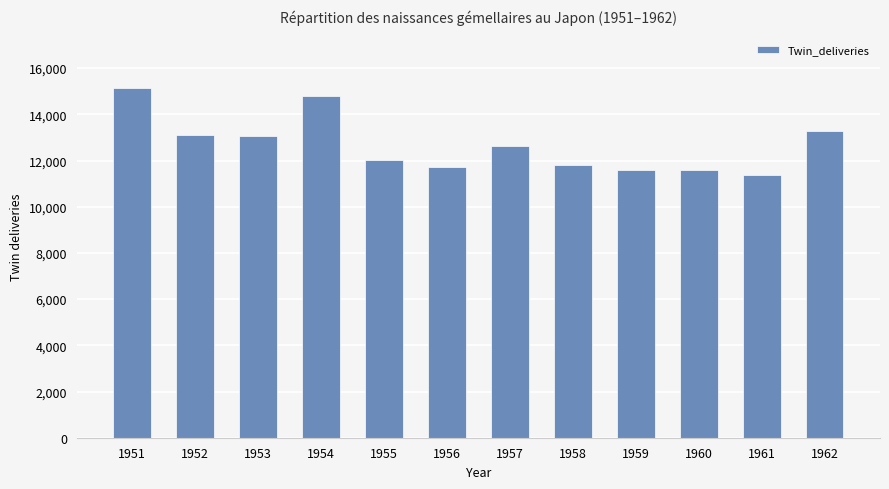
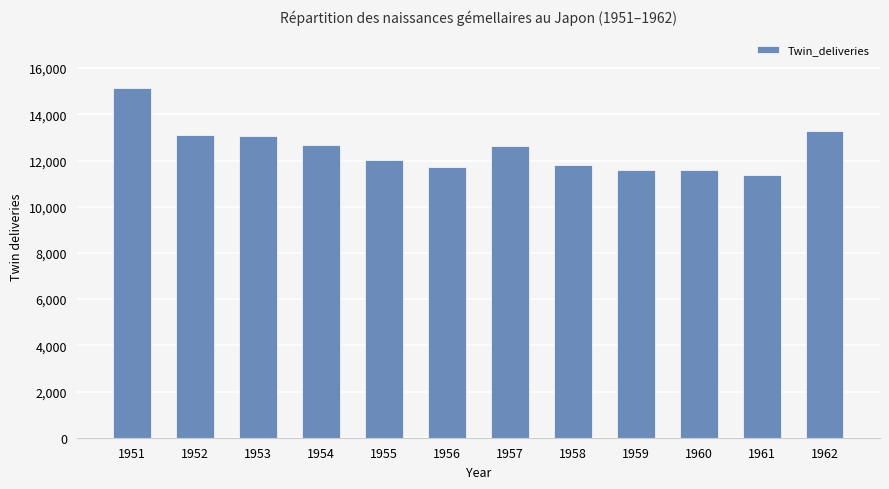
  {
    "1951": "15,100",
    "1952": "13,100",
    "1953": "13,100",
-   "1954": "14,800",
+   "1954": "12,700",
    "1955": "12,000",
    "1956": "11,700",
    "1957": "12,600",
    "1958": "11,800",
    "1959": "11,600",
    "1960": "11,600",
    "1961": "11,400",
    "1962": "13,300"
  }
